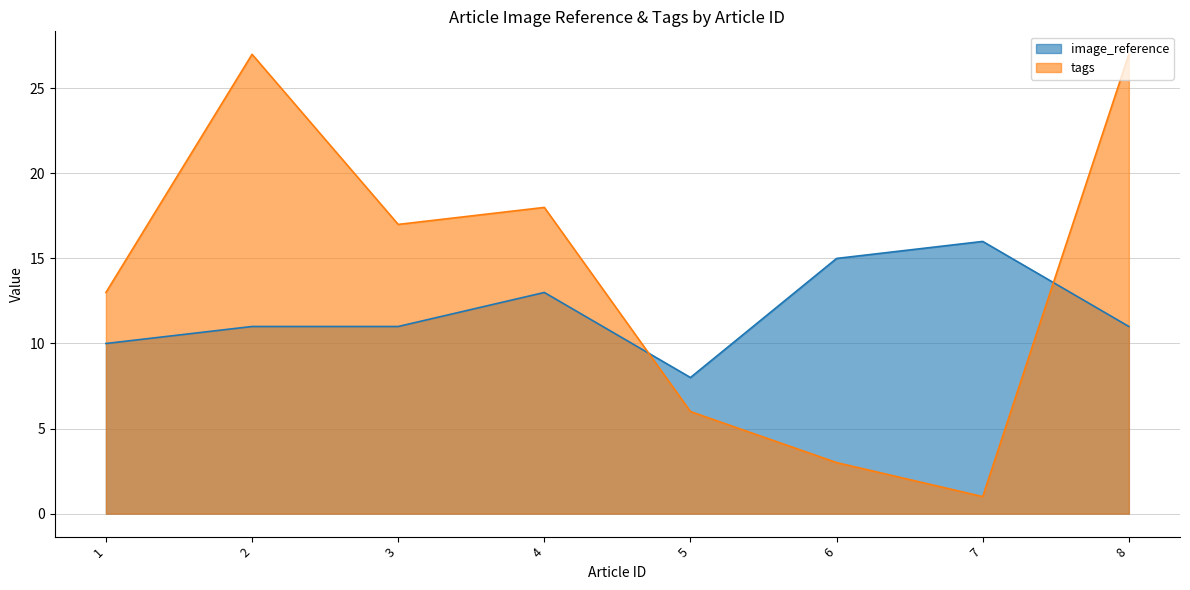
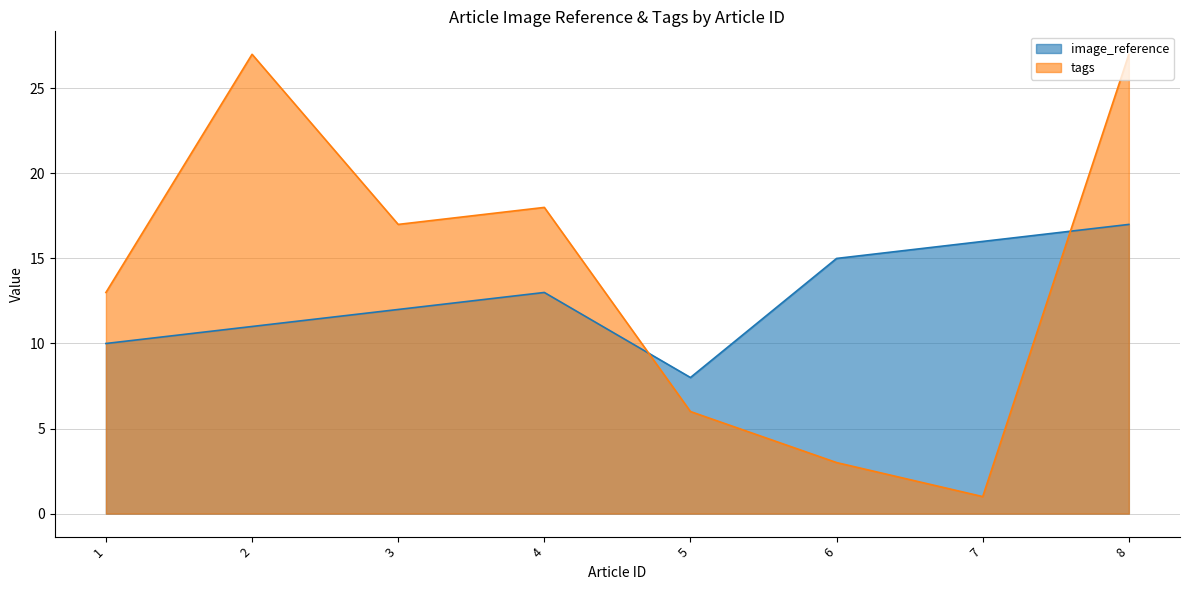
  {
    "image_reference": {
      "1": 10,
      "2": 11,
-     "3": 11,
+     "3": 12,
      "4": 13,
      "5": 8,
      "6": 15,
      "7": 16,
-     "8": 11
+     "8": 17
    },
    "tags": {
      "1": 13,
      "2": 27,
      "3": 17,
      "4": 18,
      "5": 6,
      "6": 3,
      "7": 1
    }
  }
